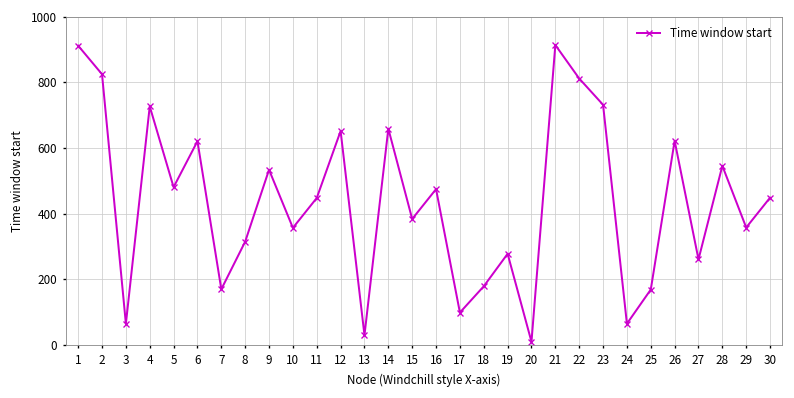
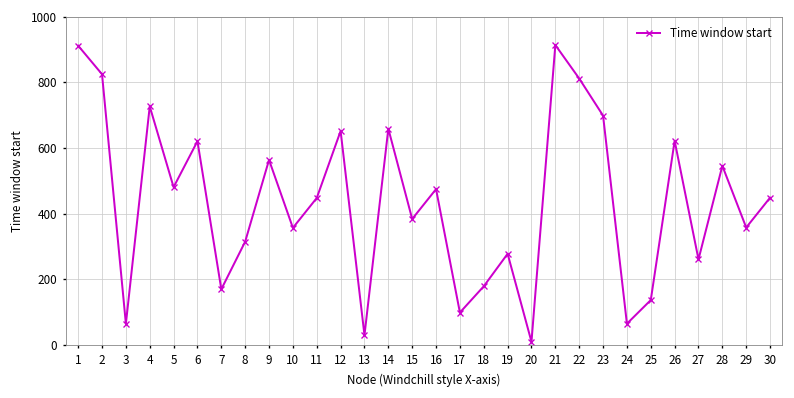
  {
    "1": 910,
    "2": 830,
    "3": 70,
    "4": 730,
    "5": 480,
    "6": 620,
    "7": 170,
    "8": 320,
-   "9": 530,
+   "9": 560,
    "10": 360,
    "11": 450,
    "12": 650,
    "13": 30,
    "14": 660,
    "15": 380,
    "16": 480,
    "17": 100,
    "18": 180,
    "19": 280,
    "20": 10,
    "21": 910,
    "22": 810,
-   "23": 730,
+   "23": 700,
    "24": 70,
-   "25": 170,
+   "25": 140,
    "26": 620,
    "27": 260,
    "28": 550,
    "29": 360,
    "30": 450
  }
